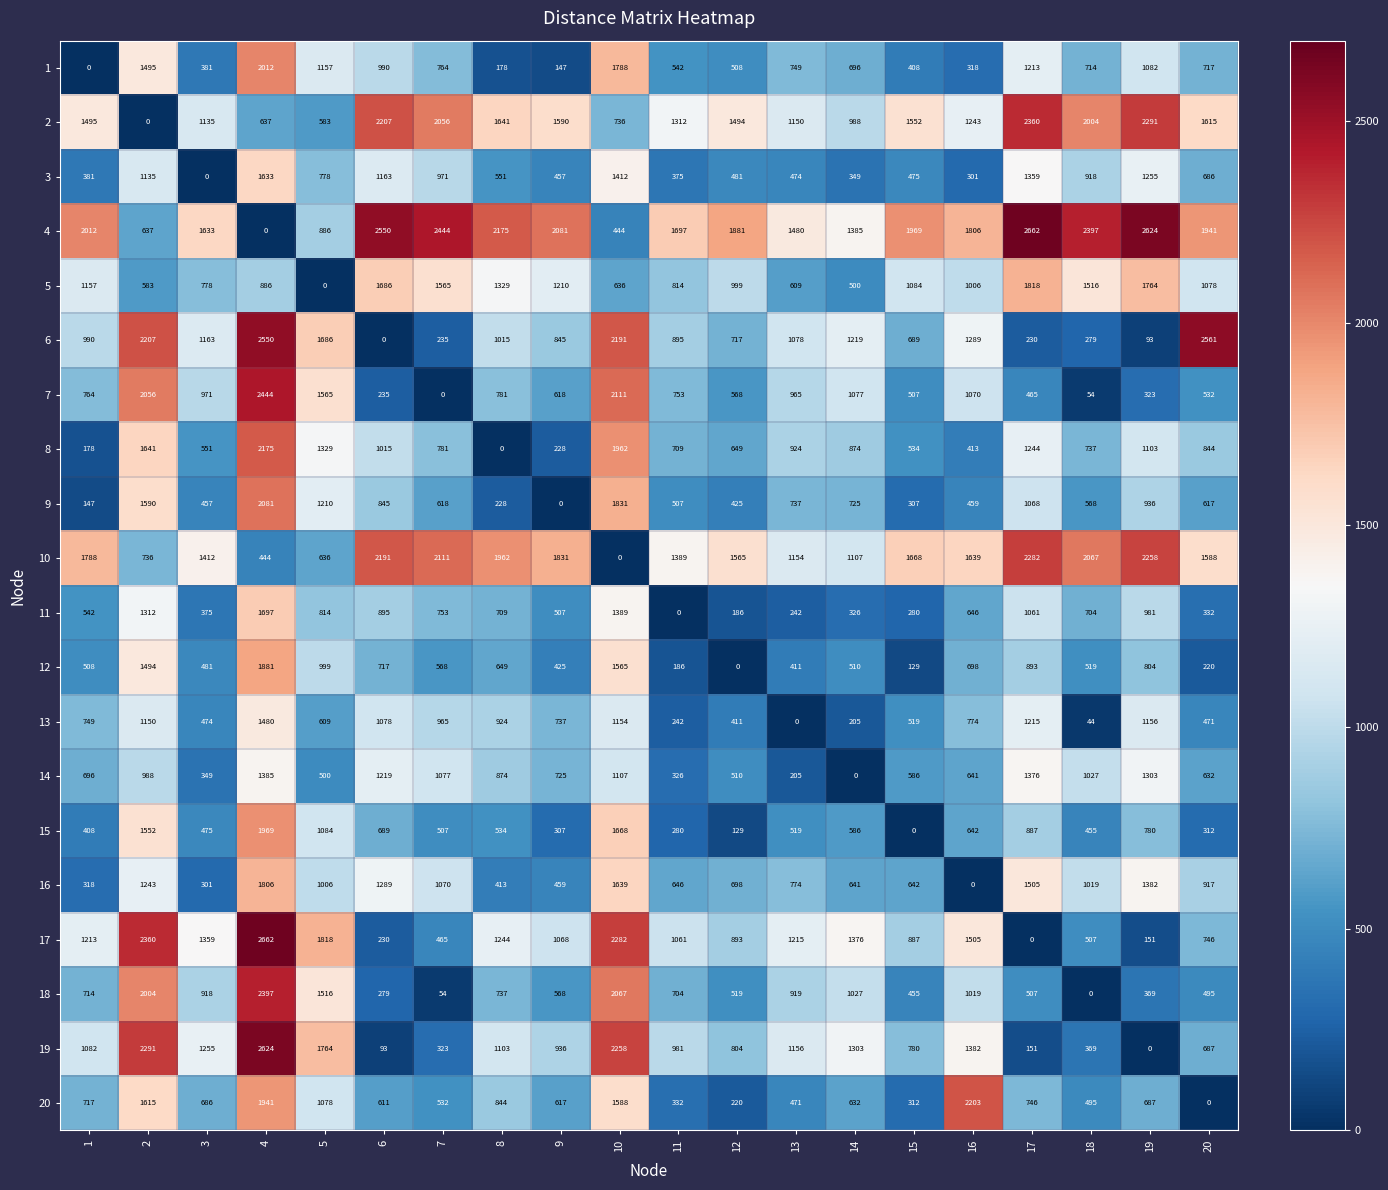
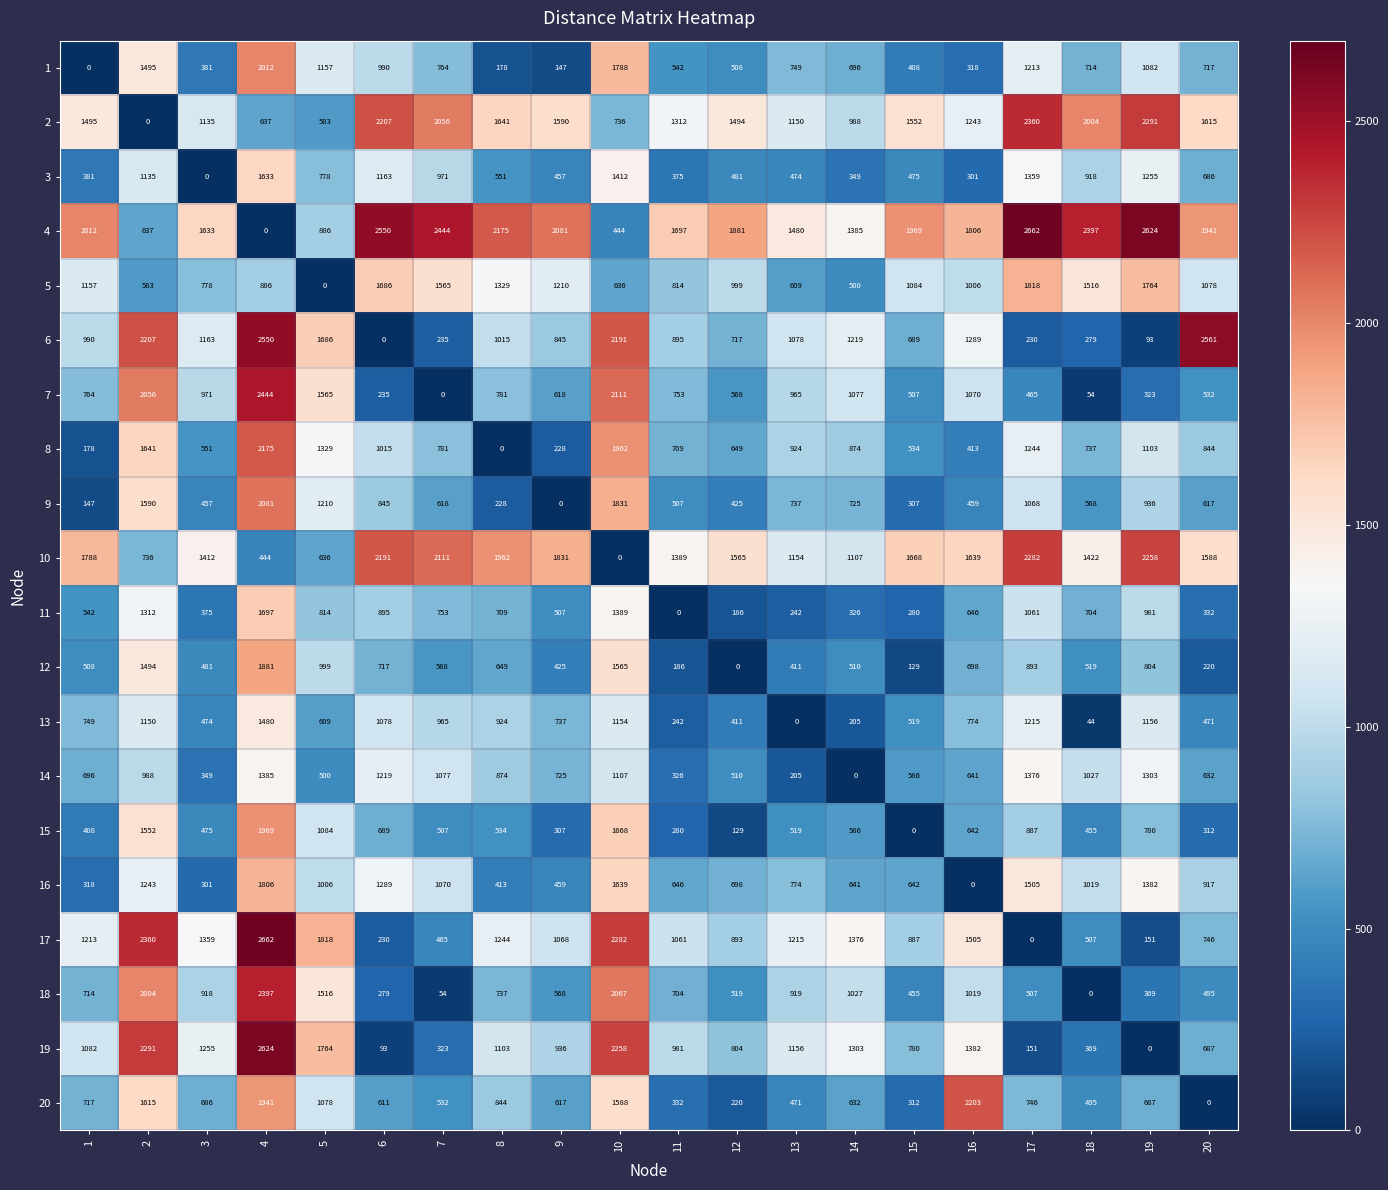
  {
    "10": {
      "1": 1788,
      "2": 736,
      "3": 1412,
      "4": 444,
      "5": 636,
      "6": 2191,
      "7": 2111,
      "8": 1962,
      "9": 1831,
      "10": 0,
      "11": 1389,
      "12": 1565,
      "13": 1154,
      "14": 1107,
      "15": 1668,
      "16": 1639,
      "17": 2282,
-     "18": 2067,
+     "18": 1422,
      "19": 2258,
      "20": 1588
    }
  }
